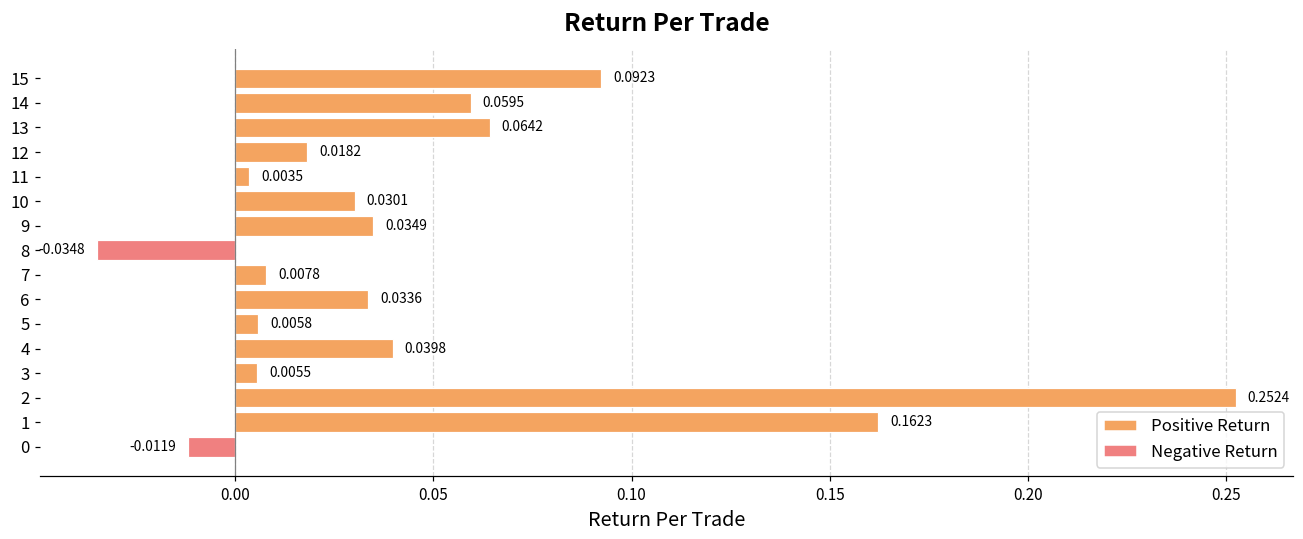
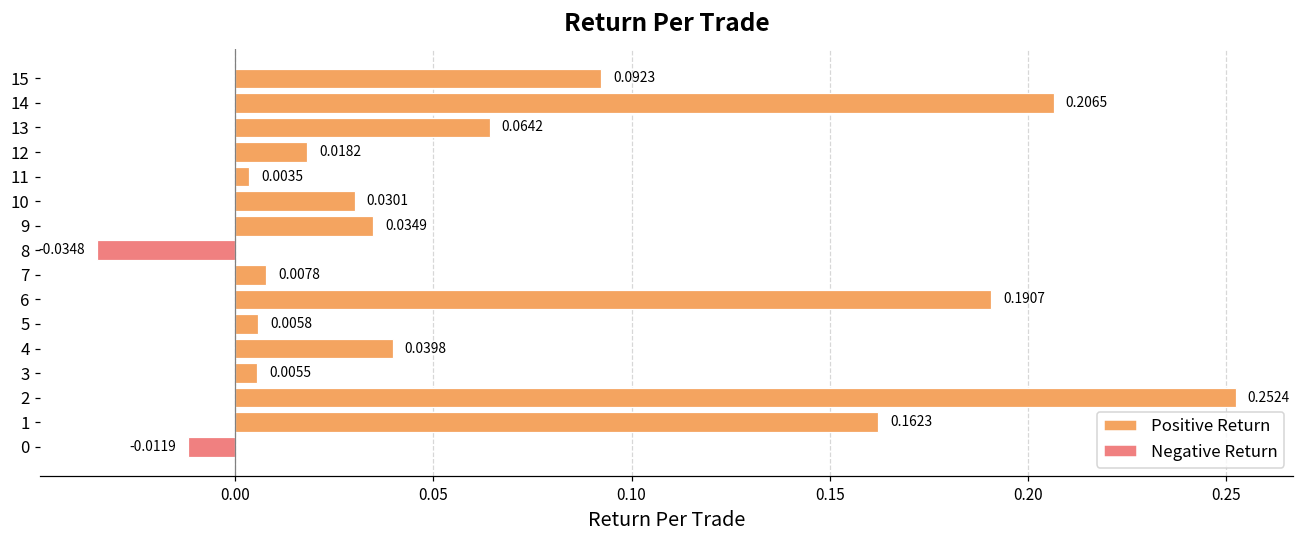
  {
    "15": 0.0923,
-   "14": 0.0595,
+   "14": 0.2065,
    "13": 0.0642,
    "12": 0.0182,
    "11": 0.0035,
    "10": 0.0301,
    "9": 0.0349,
    "8": -0.0348,
    "7": 0.0078,
-   "6": 0.0336,
+   "6": 0.1907,
    "5": 0.0058,
    "4": 0.0398,
    "3": 0.0055,
    "2": 0.2524,
    "1": 0.1623,
    "0": -0.0119
  }
